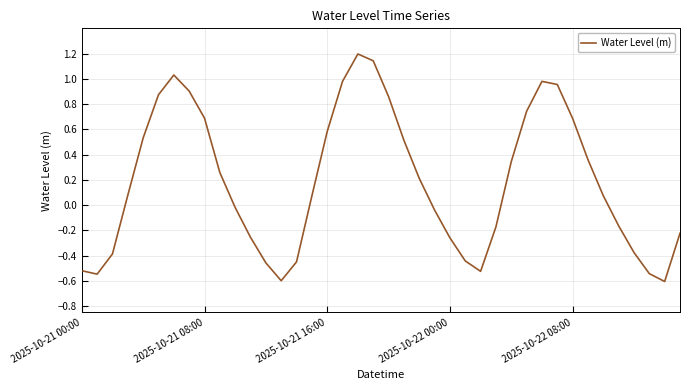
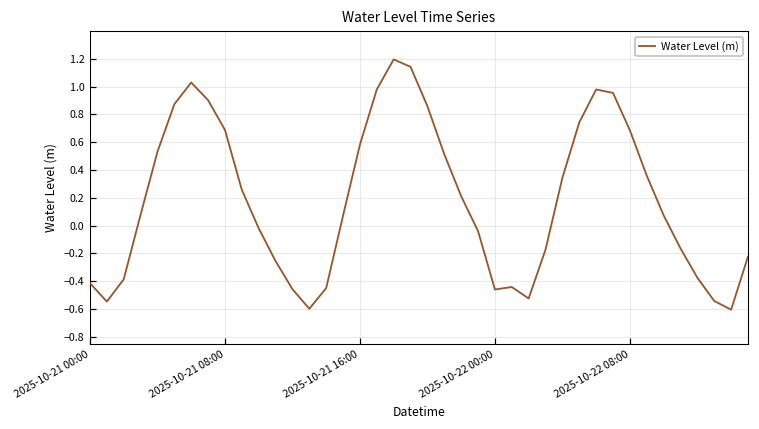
  {
-   "2025-10-21 00:00": -0.52,
+   "2025-10-21 00:00": -0.42,
    "2025-10-21 08:00": 0.69,
    "2025-10-21 16:00": 0.58,
-   "2025-10-22 00:00": -0.26,
+   "2025-10-22 00:00": -0.46,
    "2025-10-22 08:00": 0.69
  }
